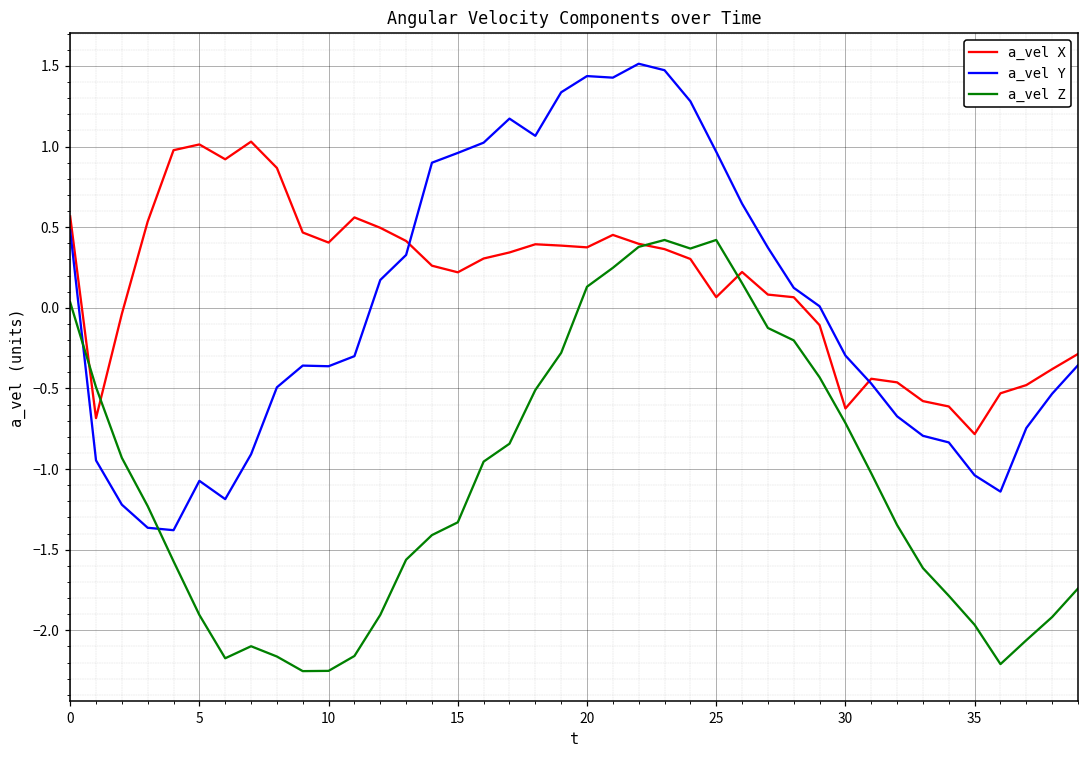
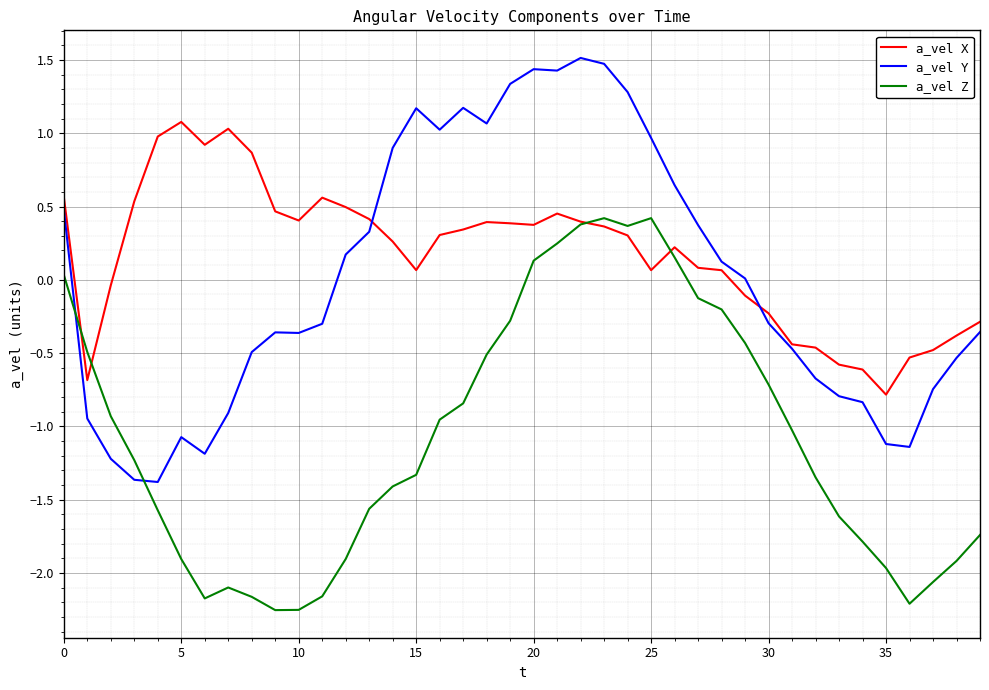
  {
    "a_vel X": {
      "0": 0.57,
-     "5": 1.01,
+     "5": 1.08,
      "10": 0.40,
-     "15": 0.22,
+     "15": 0.07,
      "20": 0.37,
      "25": 0.07,
-     "30": -0.62,
+     "30": -0.23,
      "35": -0.78
    },
    "a_vel Y": {
      "0": 0.48,
      "5": -1.07,
      "10": -0.36,
-     "15": 0.96,
+     "15": 1.17,
      "20": 1.44,
      "25": 0.97,
      "30": -0.30,
-     "35": -1.04
+     "35": -1.12
    },
    "a_vel Z": {
      "0": 0.03,
      "5": -1.91,
      "10": -2.25,
      "15": -1.33,
      "20": 0.13,
      "25": 0.42,
      "30": -0.71,
      "35": -1.97
    }
  }
